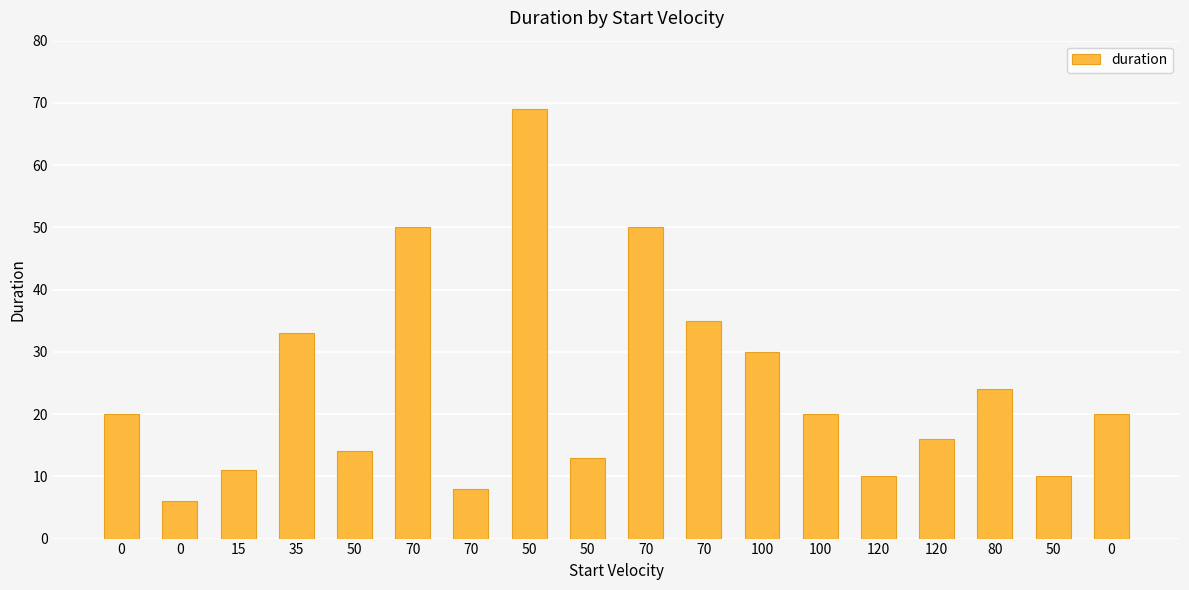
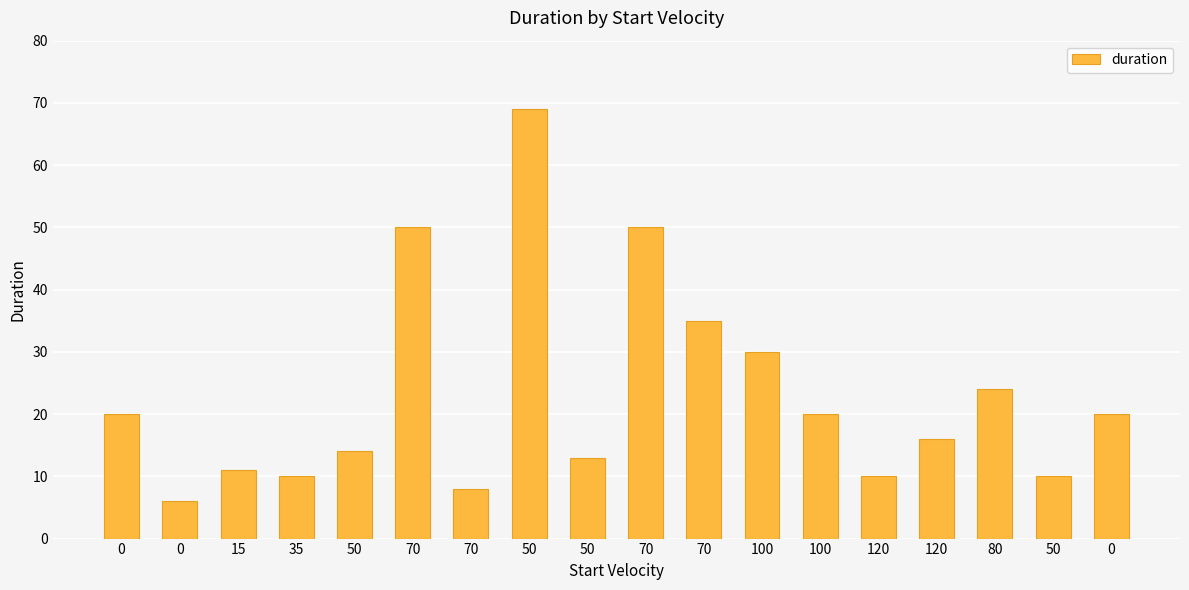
  {
    "15": 11,
-   "35": 33,
+   "35": 10,
    "80": 24
  }
